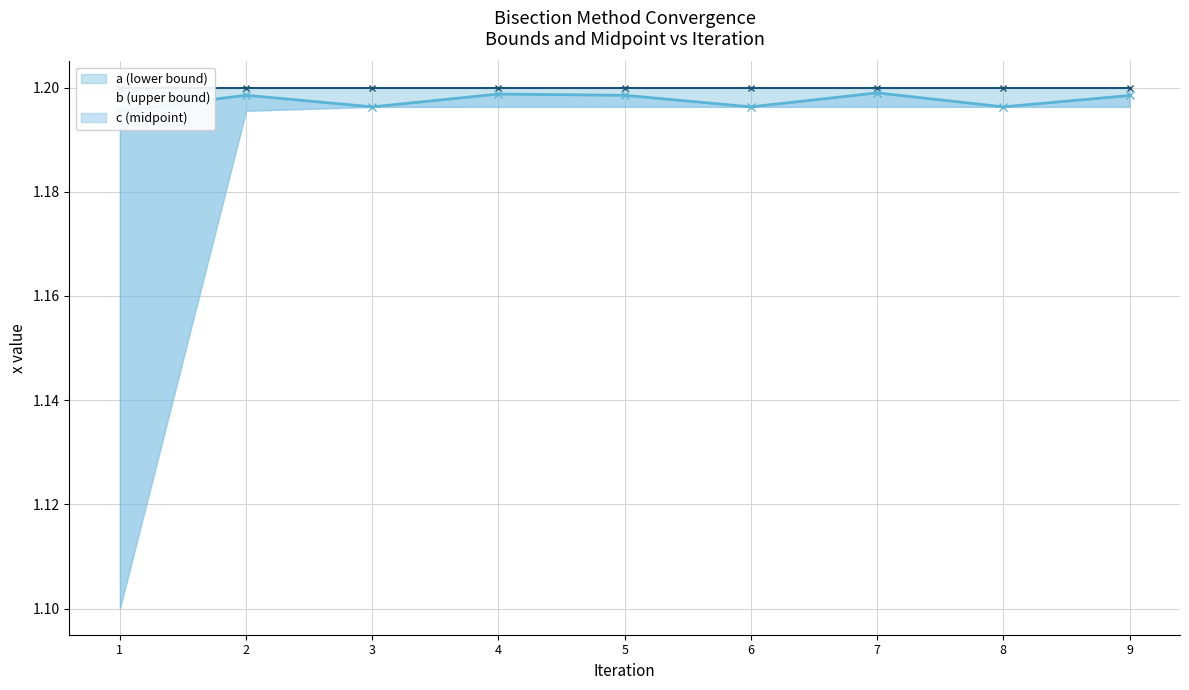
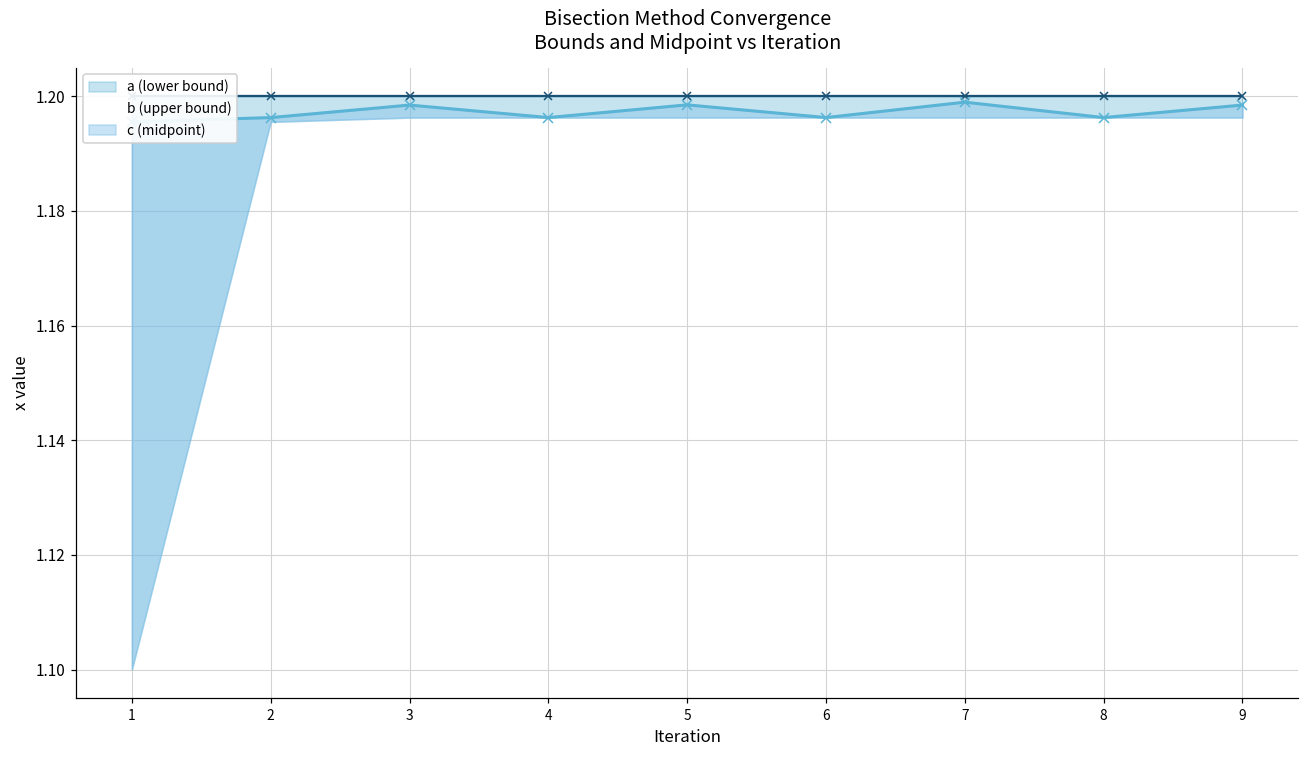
  {
    "b (upper bound)": {
      "2": 1.200,
      "3": 1.200,
      "4": 1.200,
      "5": 1.200,
      "6": 1.200,
      "7": 1.200,
      "8": 1.200,
      "9": 1.200
    },
    "c (midpoint)": {
-     "2": 1.199,
-     "3": 1.196,
-     "4": 1.199,
+     "2": 1.196,
+     "3": 1.198,
+     "4": 1.196,
      "5": 1.199,
      "6": 1.196,
      "7": 1.199,
      "8": 1.196,
      "9": 1.198
    }
  }
